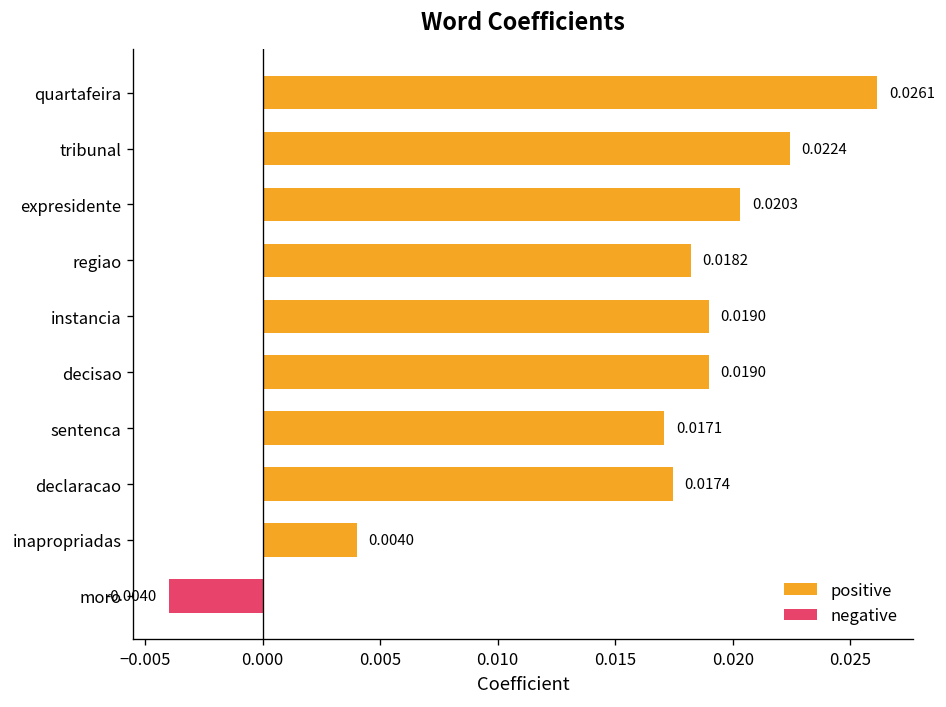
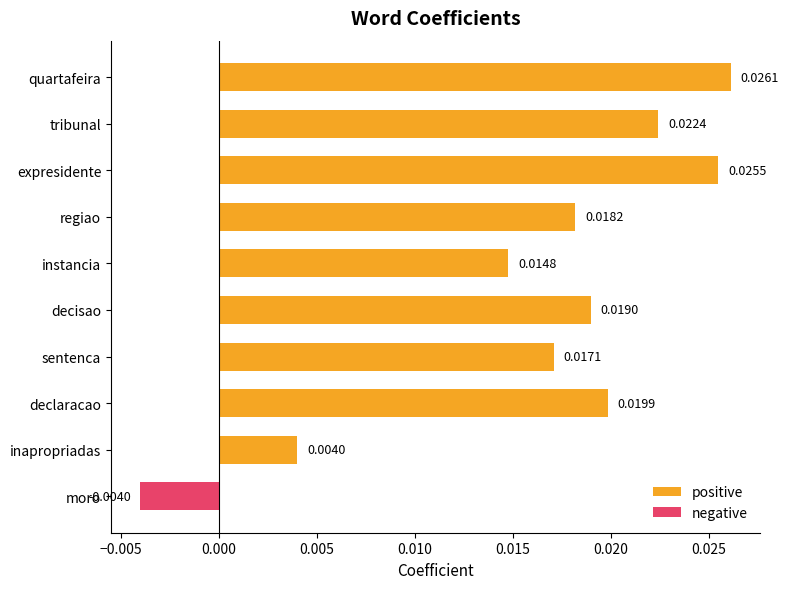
  {
    "positive": {
      "quartafeira": 0.0261,
      "tribunal": 0.0224,
-     "expresidente": 0.0203,
+     "expresidente": 0.0255,
      "regiao": 0.0182,
-     "instancia": 0.0190,
+     "instancia": 0.0148,
      "decisao": 0.0190,
      "sentenca": 0.0171,
-     "declaracao": 0.0174,
+     "declaracao": 0.0199,
      "inapropriadas": 0.0040
    },
    "negative": {
      "moro": -0.0040
    }
  }
